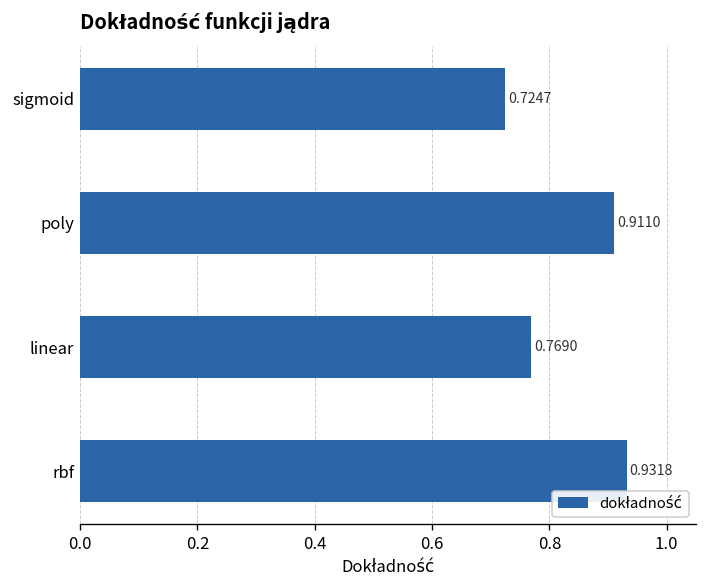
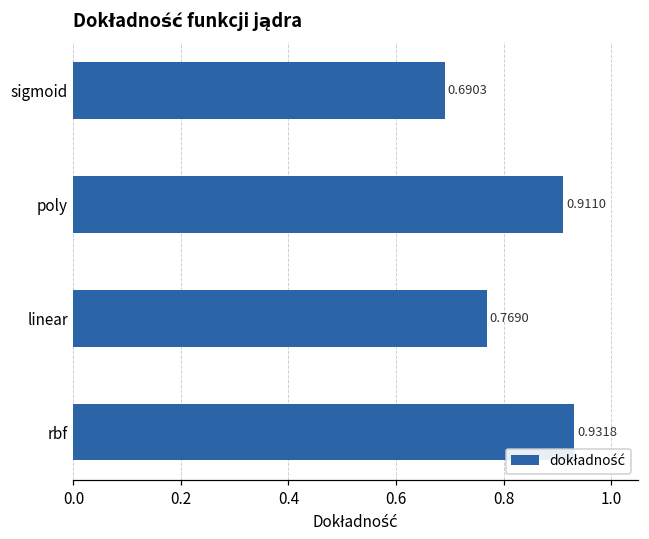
  {
-   "sigmoid": 0.7247,
+   "sigmoid": 0.6903,
    "poly": 0.9110,
    "linear": 0.7690,
    "rbf": 0.9318
  }
